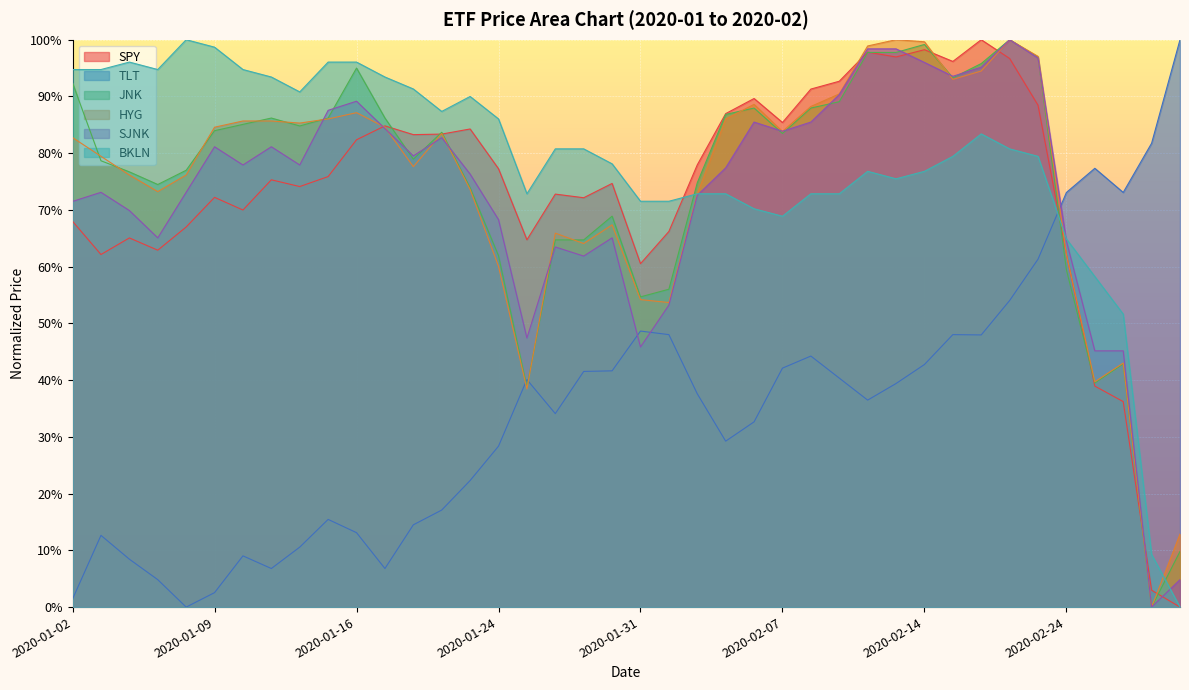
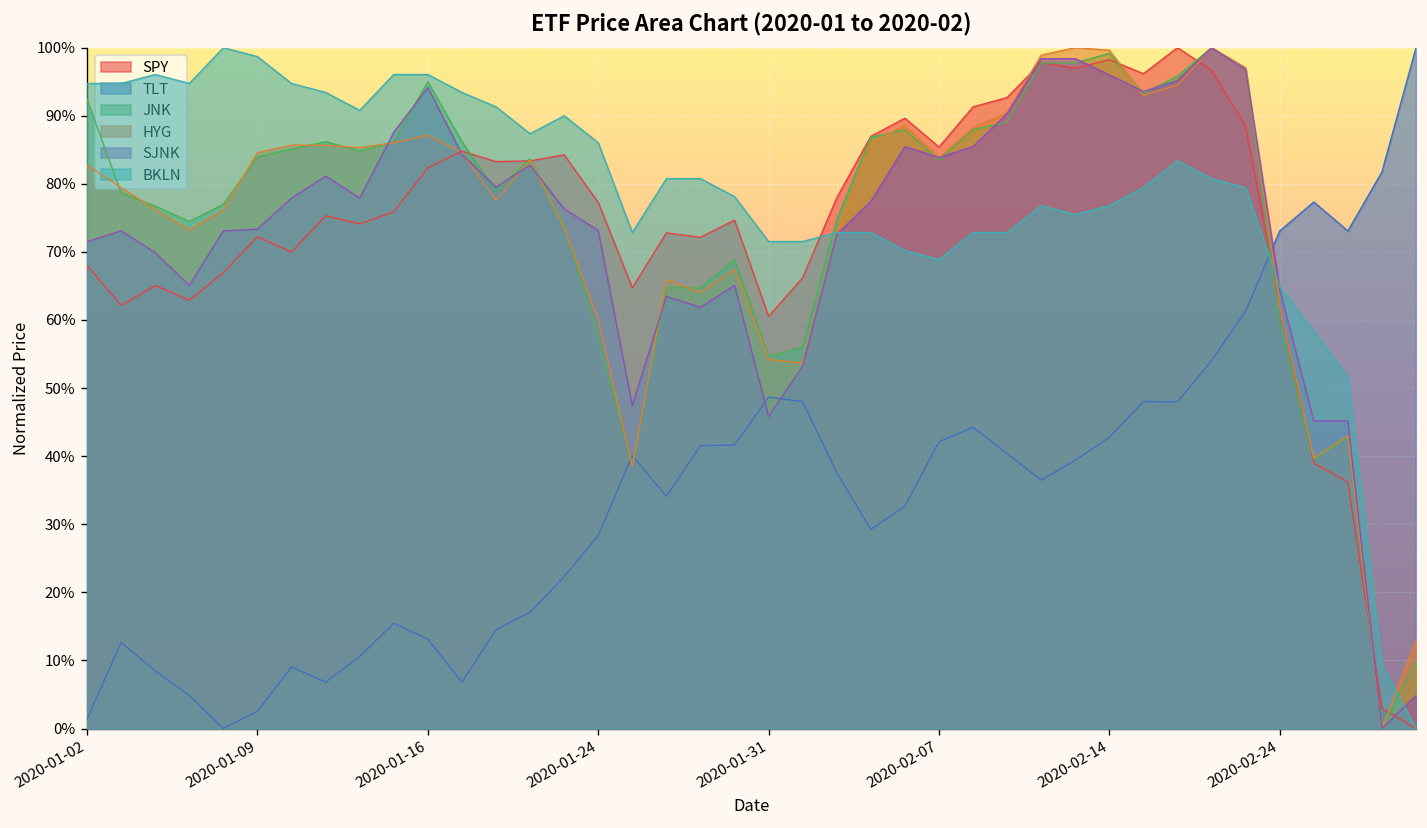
  {
    "JNK": {
      "2020-01-02": "92%",
      "2020-01-09": "84%",
      "2020-01-16": "95%",
-     "2020-01-24": "62%",
+     "2020-01-24": "57%",
      "2020-01-31": "55%",
      "2020-02-14": "99%",
      "2020-02-24": "59%"
    },
    "SJNK": {
      "2020-01-02": "71%",
-     "2020-01-09": "81%",
-     "2020-01-16": "89%",
-     "2020-01-24": "68%",
+     "2020-01-09": "73%",
+     "2020-01-16": "94%",
+     "2020-01-24": "73%",
      "2020-01-31": "46%",
      "2020-02-14": "96%"
    }
  }
